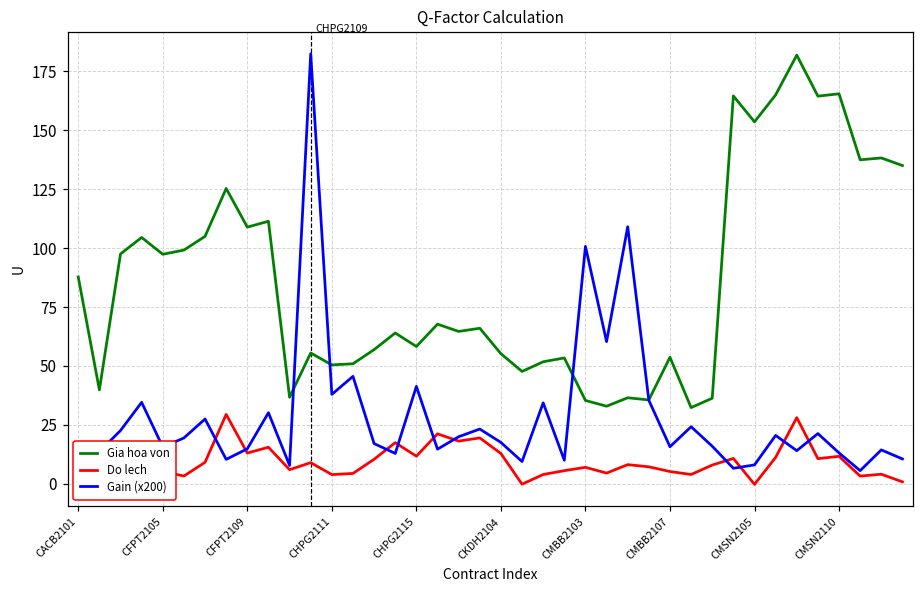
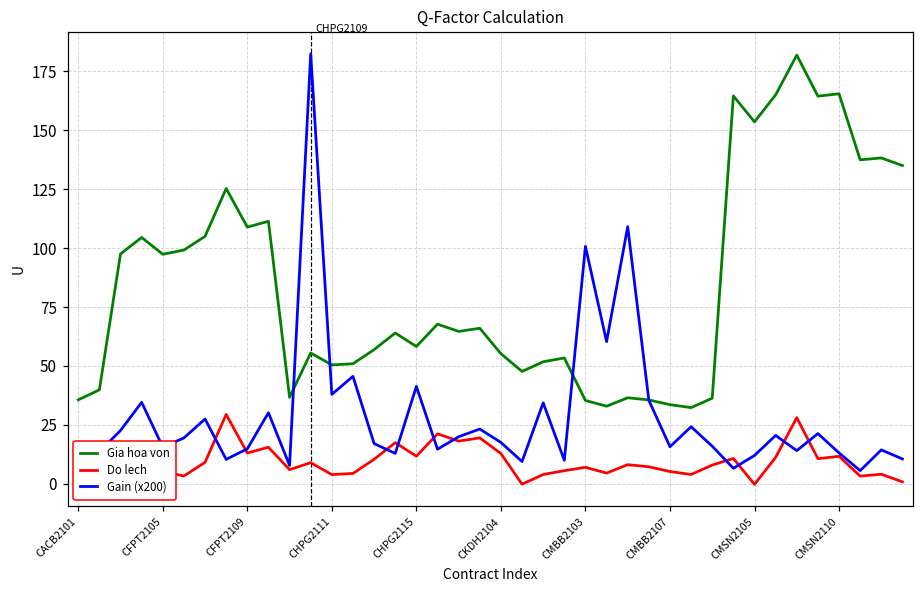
  {
    "Gia hoa von": {
-     "CACB2101": 88,
+     "CACB2101": 36,
      "CFPT2105": 97,
      "CFPT2109": 109,
      "CHPG2111": 50,
      "CHPG2115": 58,
      "CKDH2104": 55,
      "CMBB2103": 35,
-     "CMBB2107": 54,
+     "CMBB2107": 34,
      "CMSN2105": 154,
      "CMSN2110": 165
    },
    "Do lech": {
      "CFPT2109": 13,
      "CHPG2111": 4,
      "CHPG2115": 12,
      "CKDH2104": 13,
      "CMBB2103": 7,
      "CMBB2107": 5,
      "CMSN2105": 0,
      "CMSN2110": 12
    },
    "Gain (x200)": {
      "CFPT2109": 15,
      "CHPG2111": 38,
      "CHPG2115": 41,
      "CKDH2104": 18,
      "CMBB2103": 101,
      "CMBB2107": 16,
-     "CMSN2105": 8,
+     "CMSN2105": 12,
      "CMSN2110": 13
    }
  }
